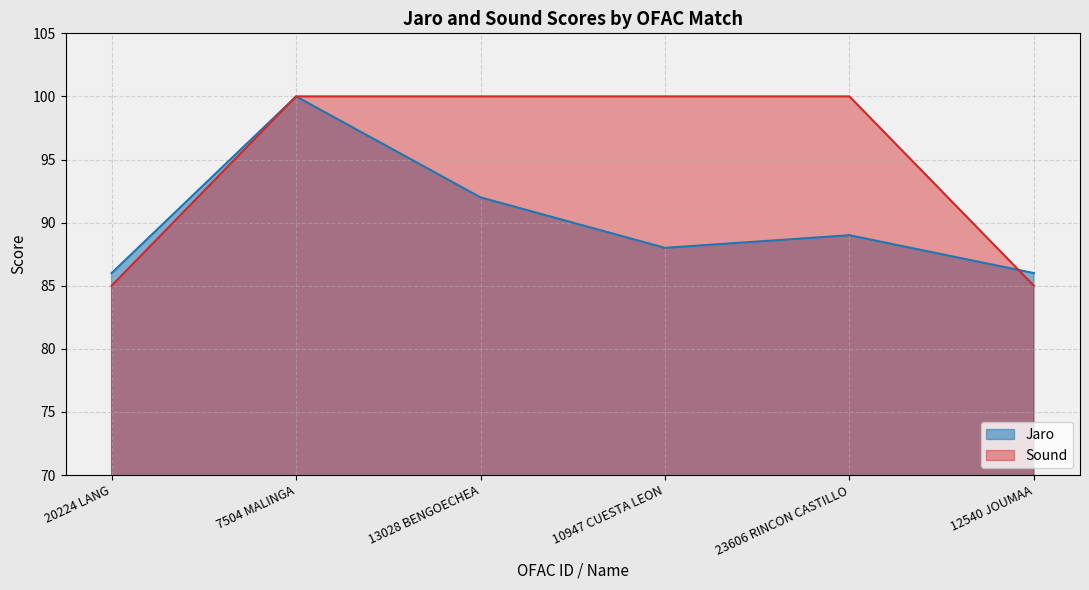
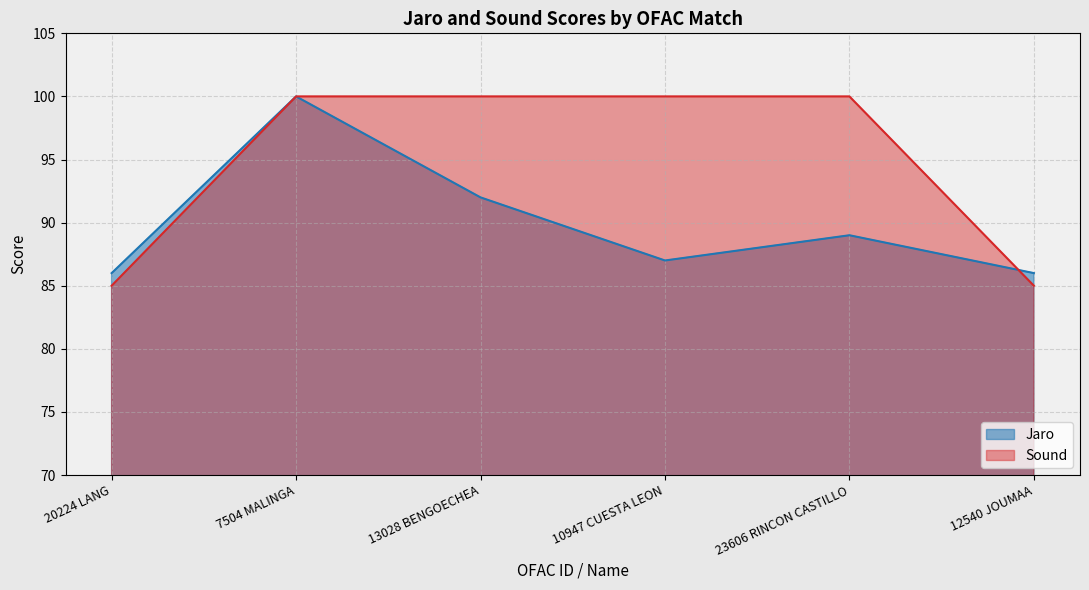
  {
    "Jaro": {
      "20224 LANG": 86,
      "13028 BENGOECHEA": 92,
-     "10947 CUESTA LEON": 88,
+     "10947 CUESTA LEON": 87,
      "23606 RINCON CASTILLO": 89,
      "12540 JOUMAA": 86
    },
    "Sound": {
      "20224 LANG": 85,
      "13028 BENGOECHEA": 100,
      "10947 CUESTA LEON": 100,
      "23606 RINCON CASTILLO": 100,
      "12540 JOUMAA": 85
    }
  }
